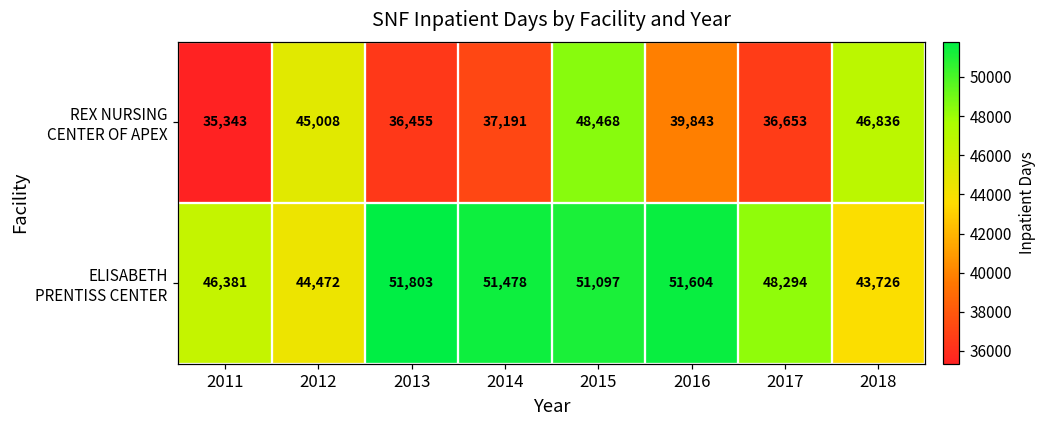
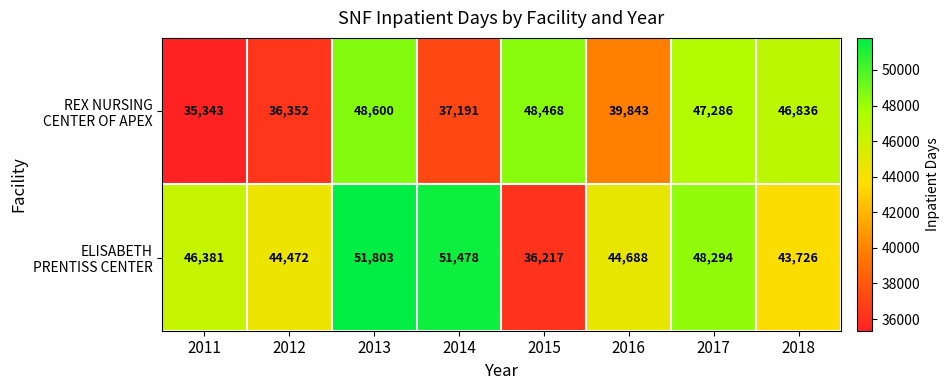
  {
    "REX NURSING CENTER OF APEX": {
      "2011": "35,343",
-     "2012": "45,008",
-     "2013": "36,455",
+     "2012": "36,352",
+     "2013": "48,600",
      "2014": "37,191",
      "2015": "48,468",
      "2016": "39,843",
-     "2017": "36,653",
+     "2017": "47,286",
      "2018": "46,836"
    },
    "ELISABETH PRENTISS CENTER": {
      "2011": "46,381",
      "2012": "44,472",
      "2013": "51,803",
      "2014": "51,478",
-     "2015": "51,097",
-     "2016": "51,604",
+     "2015": "36,217",
+     "2016": "44,688",
      "2017": "48,294",
      "2018": "43,726"
    }
  }
